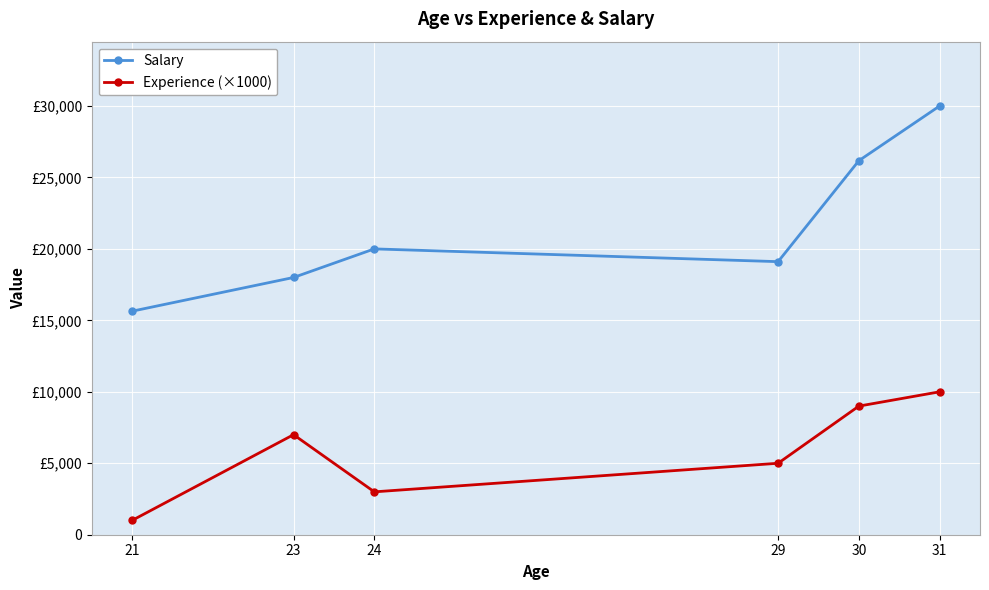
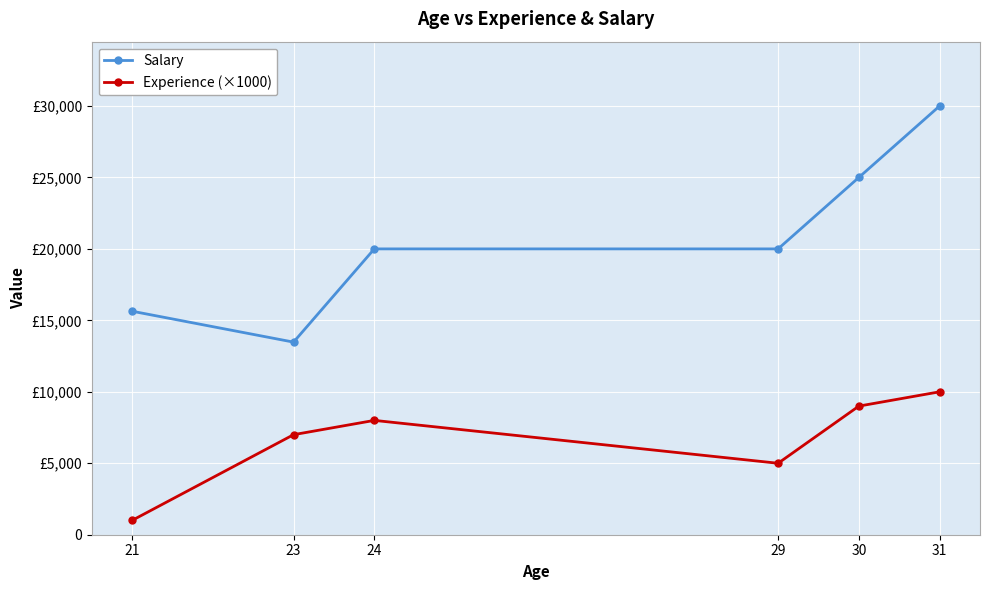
  {
    "Salary": {
      "21": "£15,600",
-     "23": "£18,000",
+     "23": "£13,500",
      "24": "£20,000",
-     "29": "£19,100",
-     "30": "£26,200",
+     "29": "£20,000",
+     "30": "£25,000",
      "31": "£30,000"
    },
    "Experience (×1000)": {
      "21": "£1,000",
      "23": "£7,000",
-     "24": "£3,000",
+     "24": "£8,000",
      "29": "£5,000",
      "30": "£9,000",
      "31": "£10,000"
    }
  }
